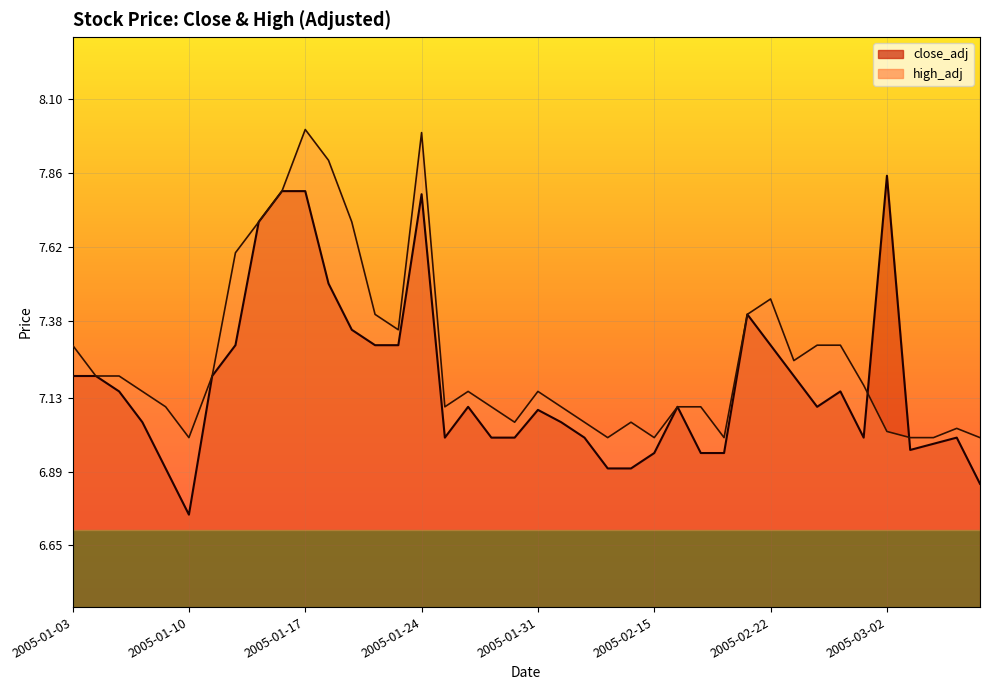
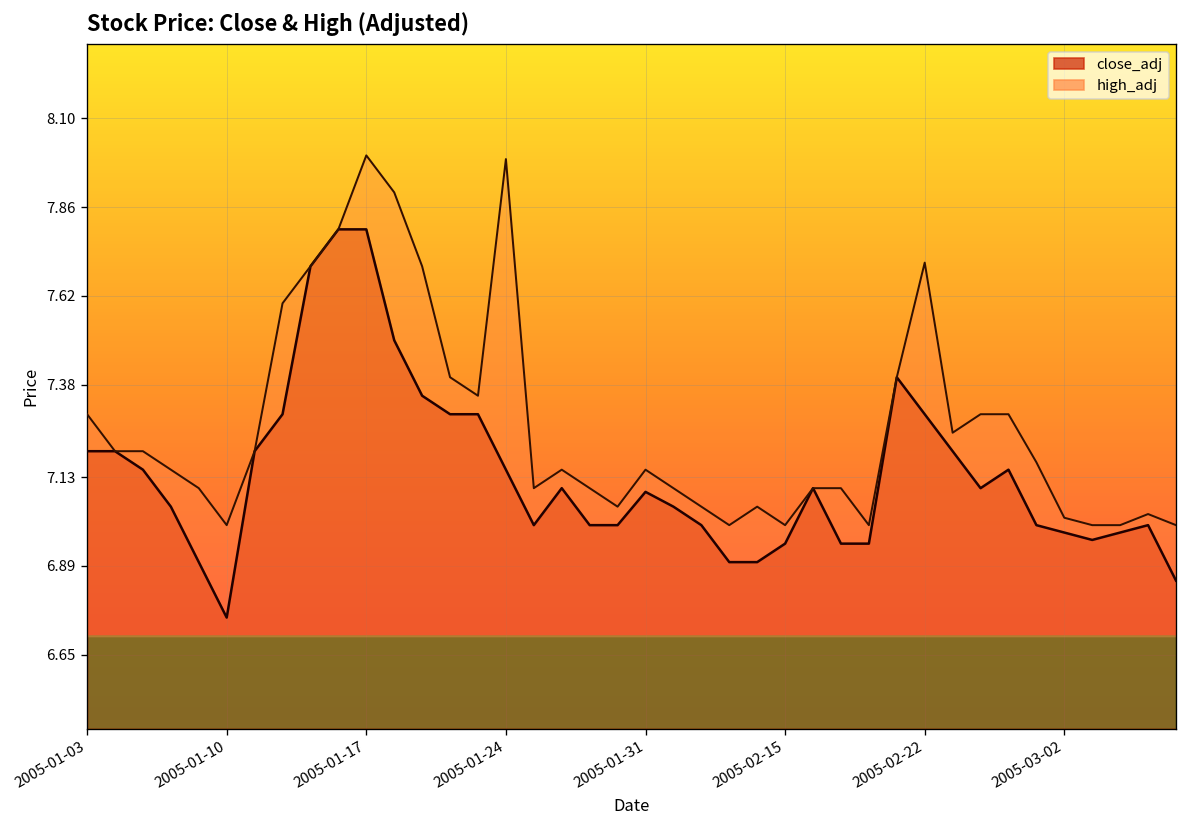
  {
    "close_adj": {
      "2005-01-03": 7.20,
      "2005-01-10": 6.75,
      "2005-01-17": 7.80,
-     "2005-01-24": 7.79,
+     "2005-01-24": 7.15,
      "2005-01-31": 7.09,
      "2005-02-15": 6.95,
      "2005-02-22": 7.30,
-     "2005-03-02": 7.85
+     "2005-03-02": 6.98
    },
    "high_adj": {
      "2005-01-03": 7.30,
      "2005-01-10": 7.00,
      "2005-01-17": 8.00,
      "2005-01-24": 7.99,
      "2005-01-31": 7.15,
      "2005-02-15": 7.00,
-     "2005-02-22": 7.45,
+     "2005-02-22": 7.71,
      "2005-03-02": 7.02
    }
  }
